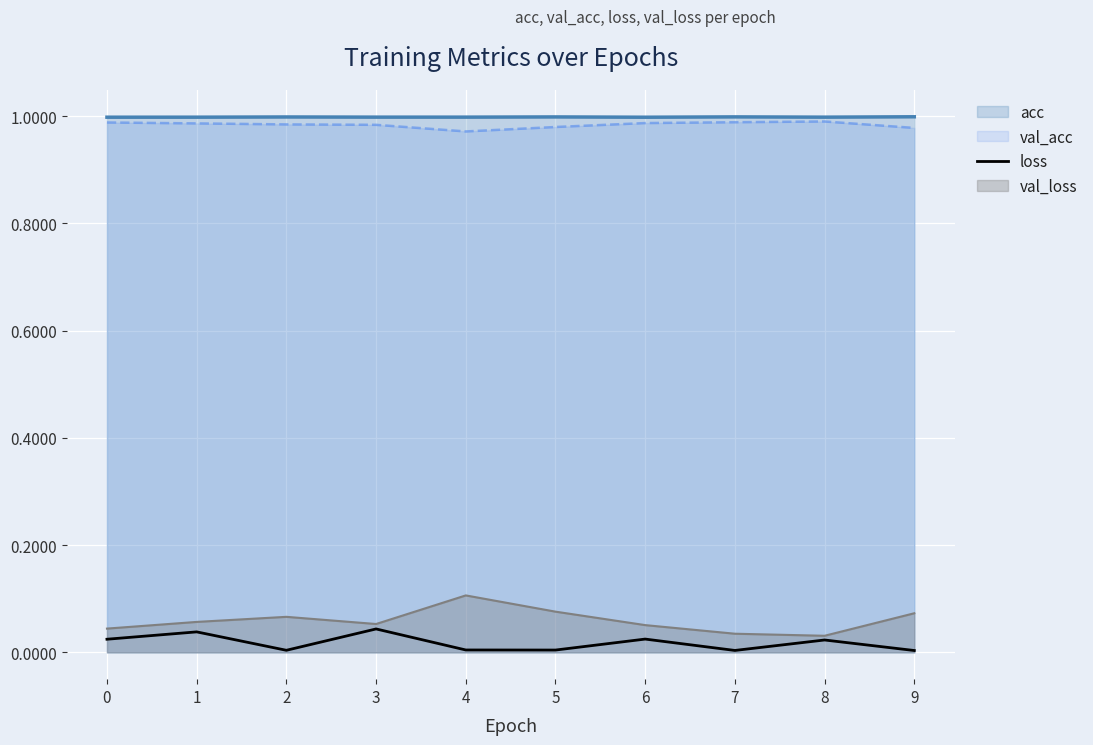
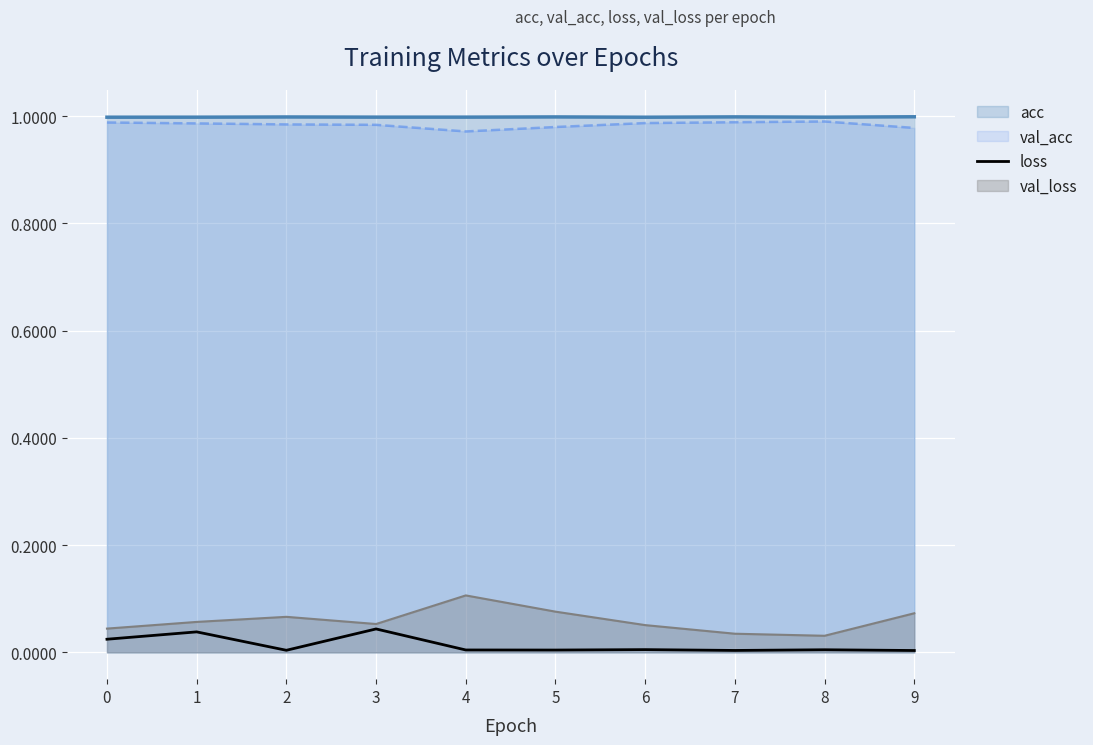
  {
    "loss": {
      "0": 0.02,
      "1": 0.04,
      "2": 0.00,
      "3": 0.04,
      "4": 0.00,
      "5": 0.00,
-     "6": 0.02,
+     "6": 0.01,
      "7": 0.00,
-     "8": 0.02,
+     "8": 0.00,
      "9": 0.00
    }
  }
